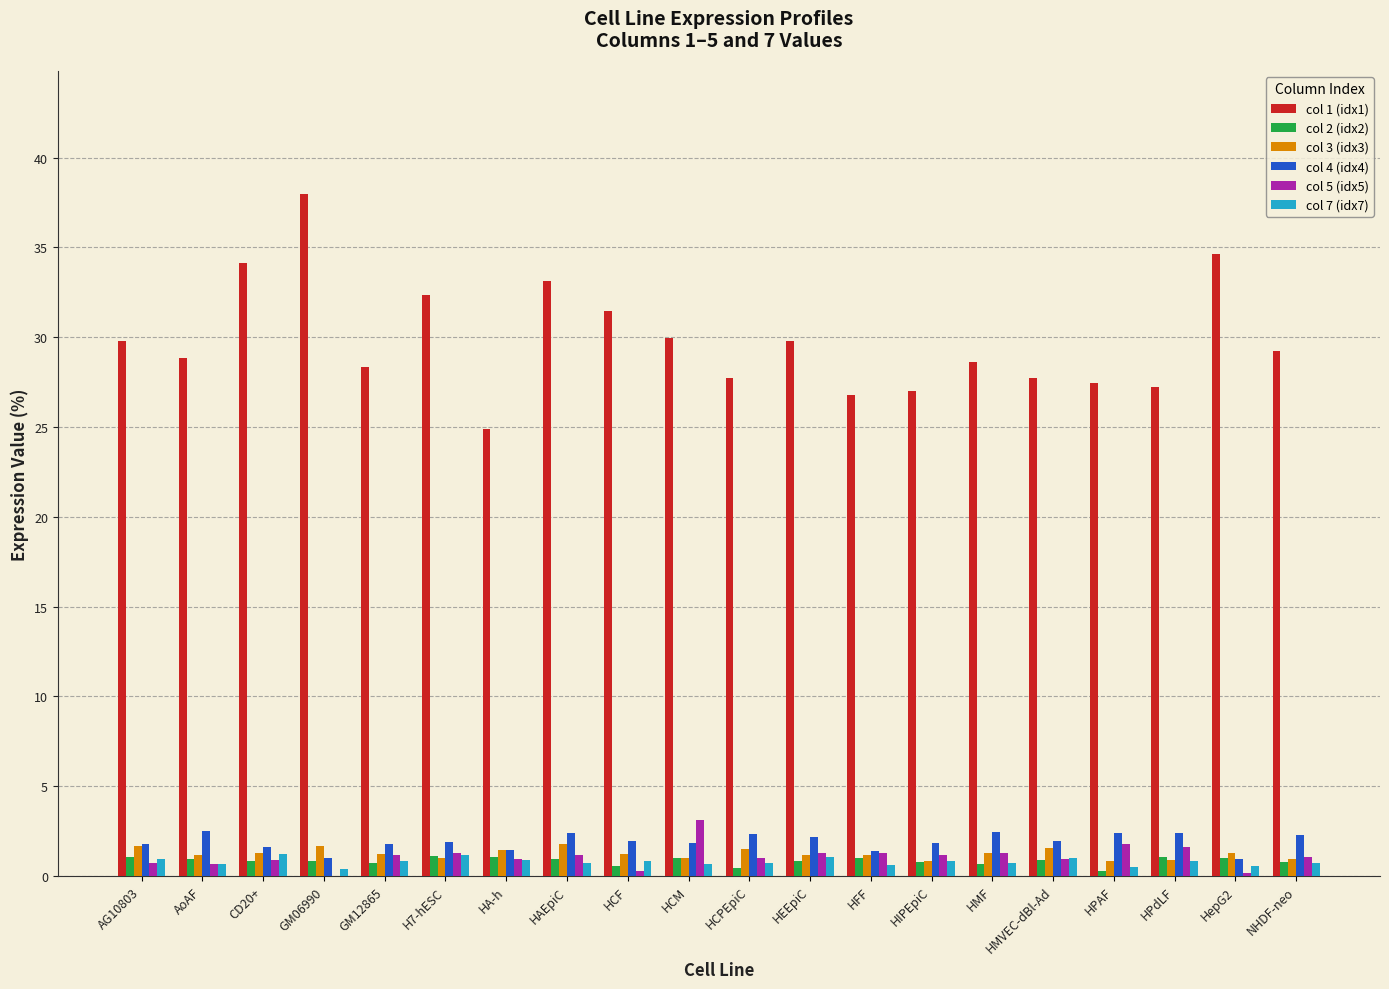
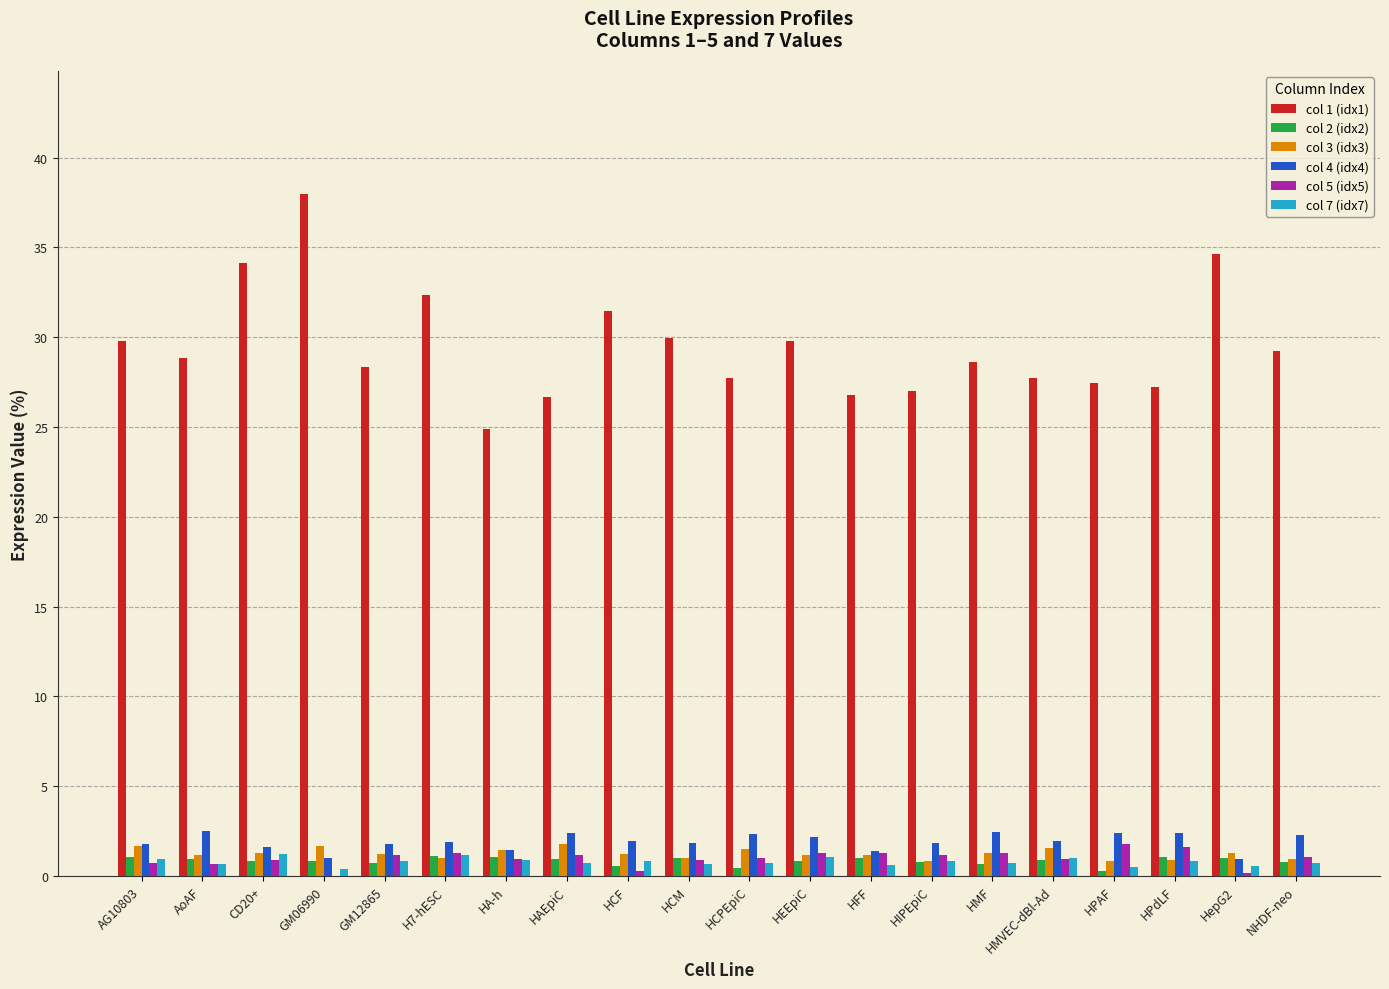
  {
    "col 1 (idx1)": {
      "AG10803": 29.8,
      "AoAF": 28.9,
      "CD20+": 34.1,
      "GM06990": 38.0,
      "GM12865": 28.4,
      "H7-hESC": 32.3,
      "HA-h": 24.9,
-     "HAEpiC": 33.1,
+     "HAEpiC": 26.7,
      "HCF": 31.4,
      "HCM": 29.9,
      "HCPEpiC": 27.7,
      "HEEpiC": 29.8,
      "HFF": 26.8,
      "HIPEpiC": 27.0,
      "HMF": 28.6,
      "HMVEC-dBl-Ad": 27.8,
      "HPAF": 27.5,
      "HPdLF": 27.2,
      "HepG2": 34.6,
      "NHDF-neo": 29.3
    },
    "col 2 (idx2)": {
      "AG10803": 1.1,
      "AoAF": 0.9,
      "CD20+": 0.9,
      "GM06990": 0.8,
      "GM12865": 0.7,
      "H7-hESC": 1.1,
      "HA-h": 1.1,
      "HAEpiC": 0.9,
      "HCF": 0.5,
      "HCM": 1.0,
      "HCPEpiC": 0.4,
      "HEEpiC": 0.8,
      "HFF": 1.0,
      "HIPEpiC": 0.8,
      "HMF": 0.7,
      "HMVEC-dBl-Ad": 0.9,
      "HPAF": 0.3,
      "HPdLF": 1.1,
      "HepG2": 1.0,
      "NHDF-neo": 0.8
    },
    "col 3 (idx3)": {
      "AG10803": 1.7,
      "AoAF": 1.2,
      "CD20+": 1.3,
      "GM06990": 1.7,
      "GM12865": 1.2,
      "H7-hESC": 1.0,
      "HA-h": 1.4,
      "HAEpiC": 1.8,
      "HCF": 1.2,
      "HCM": 1.0,
      "HCPEpiC": 1.5,
      "HEEpiC": 1.1,
      "HFF": 1.1,
      "HIPEpiC": 0.9,
      "HMF": 1.3,
      "HMVEC-dBl-Ad": 1.6,
      "HPAF": 0.9,
      "HPdLF": 0.9,
      "HepG2": 1.3,
      "NHDF-neo": 1.0
    },
    "col 4 (idx4)": {
      "AG10803": 1.8,
      "AoAF": 2.5,
      "CD20+": 1.6,
      "GM06990": 1.0,
      "GM12865": 1.8,
      "H7-hESC": 1.9,
      "HA-h": 1.4,
      "HAEpiC": 2.4,
      "HCF": 1.9,
      "HCM": 1.8,
      "HCPEpiC": 2.4,
      "HEEpiC": 2.2,
      "HFF": 1.4,
      "HIPEpiC": 1.8,
      "HMF": 2.4,
      "HMVEC-dBl-Ad": 1.9,
      "HPAF": 2.4,
      "HPdLF": 2.4,
      "HepG2": 1.0,
      "NHDF-neo": 2.3
    },
    "col 5 (idx5)": {
      "AG10803": 0.7,
      "AoAF": 0.7,
      "CD20+": 0.9,
      "GM06990": 0.0,
      "GM12865": 1.2,
      "H7-hESC": 1.3,
      "HA-h": 1.0,
      "HAEpiC": 1.2,
      "HCF": 0.3,
-     "HCM": 3.1,
+     "HCM": 0.9,
      "HCPEpiC": 1.0,
      "HEEpiC": 1.3,
      "HFF": 1.3,
      "HIPEpiC": 1.2,
      "HMF": 1.3,
      "HMVEC-dBl-Ad": 0.9,
      "HPAF": 1.8,
      "HPdLF": 1.6,
      "HepG2": 0.2,
      "NHDF-neo": 1.0
    },
    "col 7 (idx7)": {
      "AG10803": 0.9,
      "AoAF": 0.7,
      "CD20+": 1.2,
      "GM06990": 0.4,
      "GM12865": 0.9,
      "H7-hESC": 1.2,
      "HA-h": 0.9,
      "HAEpiC": 0.7,
      "HCF": 0.8,
      "HCM": 0.7,
      "HCPEpiC": 0.7,
      "HEEpiC": 1.1,
      "HFF": 0.6,
      "HIPEpiC": 0.9,
      "HMF": 0.7,
      "HMVEC-dBl-Ad": 1.0,
      "HPAF": 0.5,
      "HPdLF": 0.8,
      "HepG2": 0.6,
      "NHDF-neo": 0.7
    }
  }
